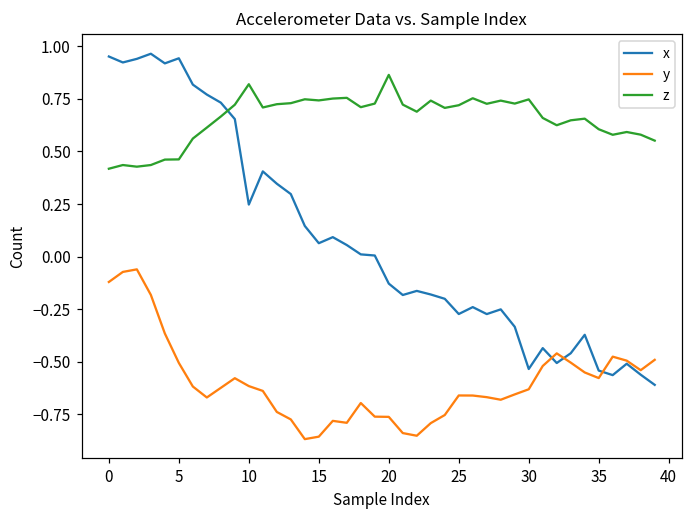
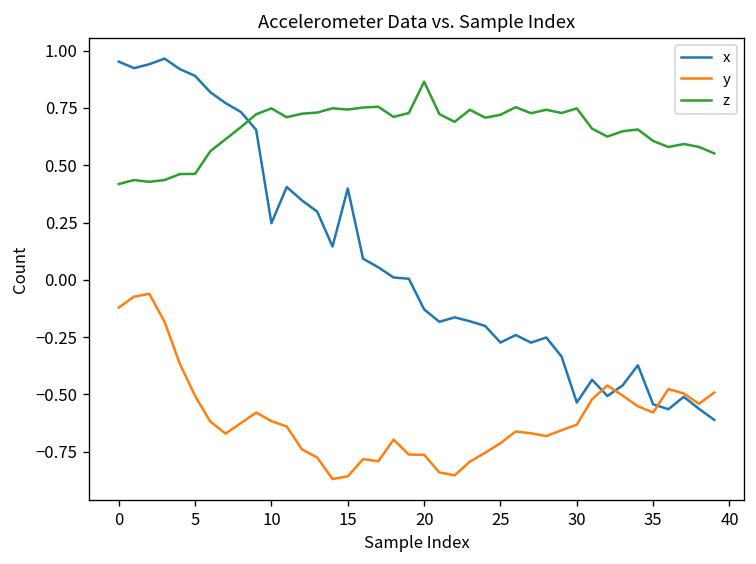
  {
    "x": {
      "0": 0.95,
-     "5": 0.94,
+     "5": 0.89,
      "10": 0.25,
-     "15": 0.06,
+     "15": 0.40,
      "20": -0.13,
      "25": -0.27,
      "30": -0.54,
      "35": -0.54
    },
    "y": {
      "0": -0.12,
      "5": -0.51,
      "10": -0.62,
      "15": -0.86,
      "20": -0.76,
-     "25": -0.66,
+     "25": -0.71,
      "30": -0.63,
      "35": -0.58
    },
    "z": {
      "0": 0.42,
      "5": 0.46,
-     "10": 0.82,
+     "10": 0.75,
      "15": 0.74,
      "20": 0.86,
      "25": 0.72,
      "30": 0.75,
      "35": 0.61
    }
  }
